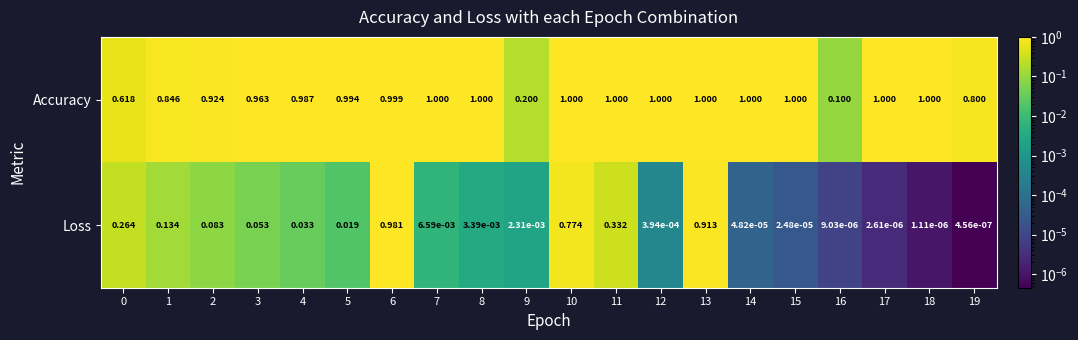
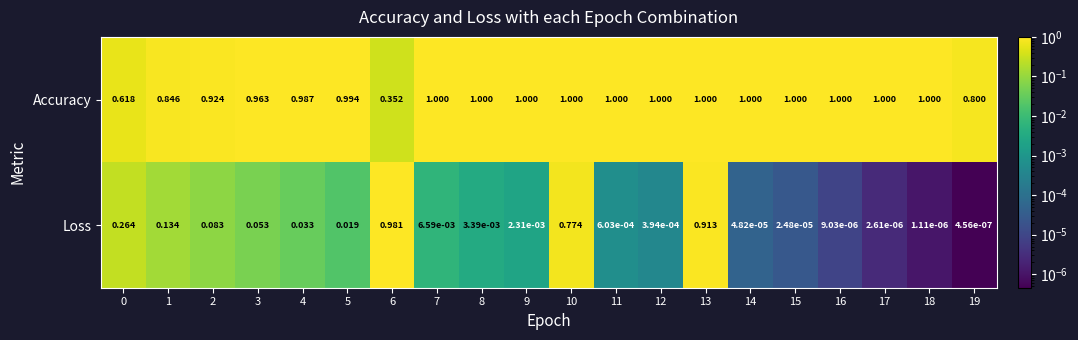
  {
    "Accuracy": {
      "0": "0.618",
      "1": "0.846",
      "2": "0.924",
      "3": "0.963",
      "4": "0.987",
      "5": "0.994",
-     "6": "0.999",
+     "6": "0.352",
      "7": "1.000",
      "8": "1.000",
-     "9": "0.200",
+     "9": "1.000",
      "10": "1.000",
      "11": "1.000",
      "12": "1.000",
      "13": "1.000",
      "14": "1.000",
      "15": "1.000",
-     "16": "0.100",
+     "16": "1.000",
      "17": "1.000",
      "18": "1.000",
      "19": "0.800"
    },
    "Loss": {
      "0": "0.264",
      "1": "0.134",
      "2": "0.083",
      "3": "0.053",
      "4": "0.033",
      "5": "0.019",
      "6": "0.981",
      "7": "6.59e-03",
      "8": "3.39e-03",
      "9": "2.31e-03",
      "10": "0.774",
-     "11": "0.332",
+     "11": "6.03e-04",
      "12": "3.94e-04",
      "13": "0.913",
      "14": "4.82e-05",
      "15": "2.48e-05",
      "16": "9.03e-06",
      "17": "2.61e-06",
      "18": "1.11e-06",
      "19": "4.56e-07"
    }
  }
